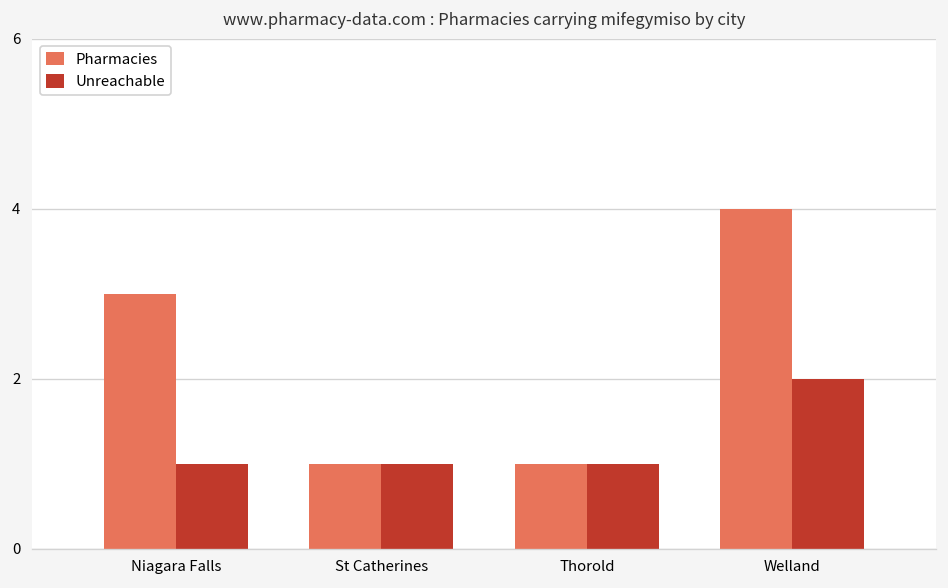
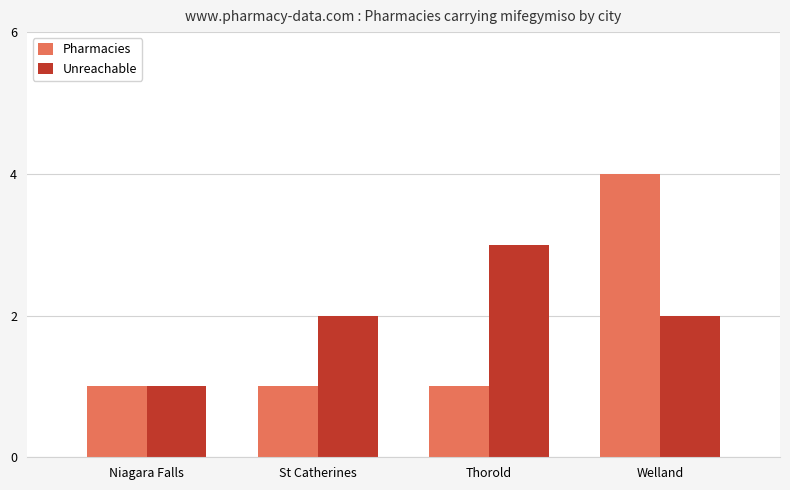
  {
    "Pharmacies": {
-     "Niagara Falls": 3,
+     "Niagara Falls": 1,
      "St Catherines": 1,
      "Thorold": 1,
      "Welland": 4
    },
    "Unreachable": {
      "Niagara Falls": 1,
-     "St Catherines": 1,
-     "Thorold": 1,
+     "St Catherines": 2,
+     "Thorold": 3,
      "Welland": 2
    }
  }
